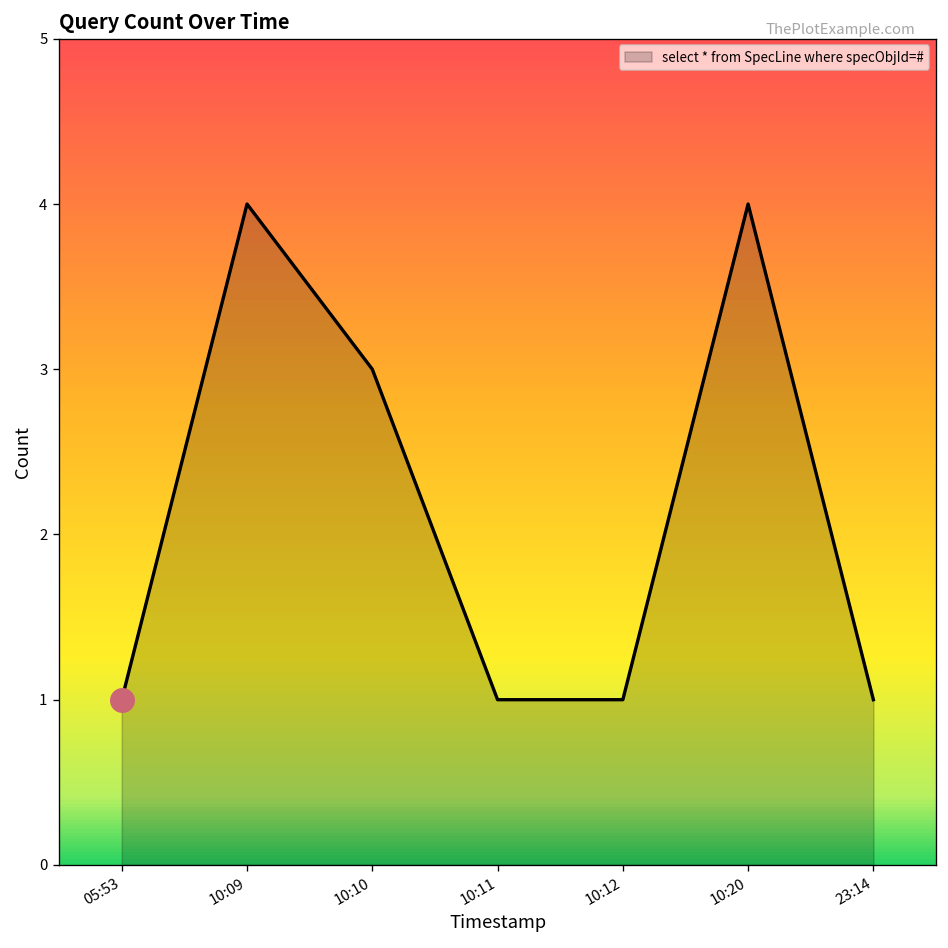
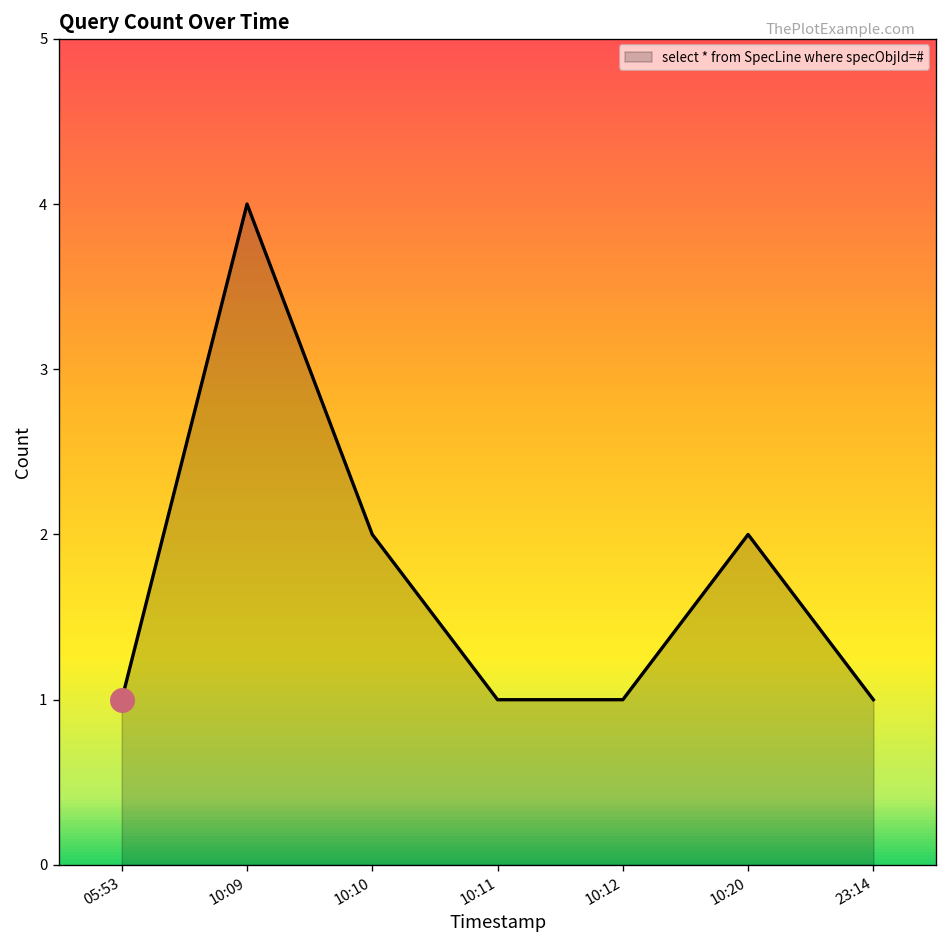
  {
    "select * from SpecLine where specObjId=#": {
      "10:09": 4,
-     "10:10": 3,
+     "10:10": 2,
      "10:11": 1,
      "10:12": 1,
-     "10:20": 4,
+     "10:20": 2,
      "23:14": 1
    }
  }
